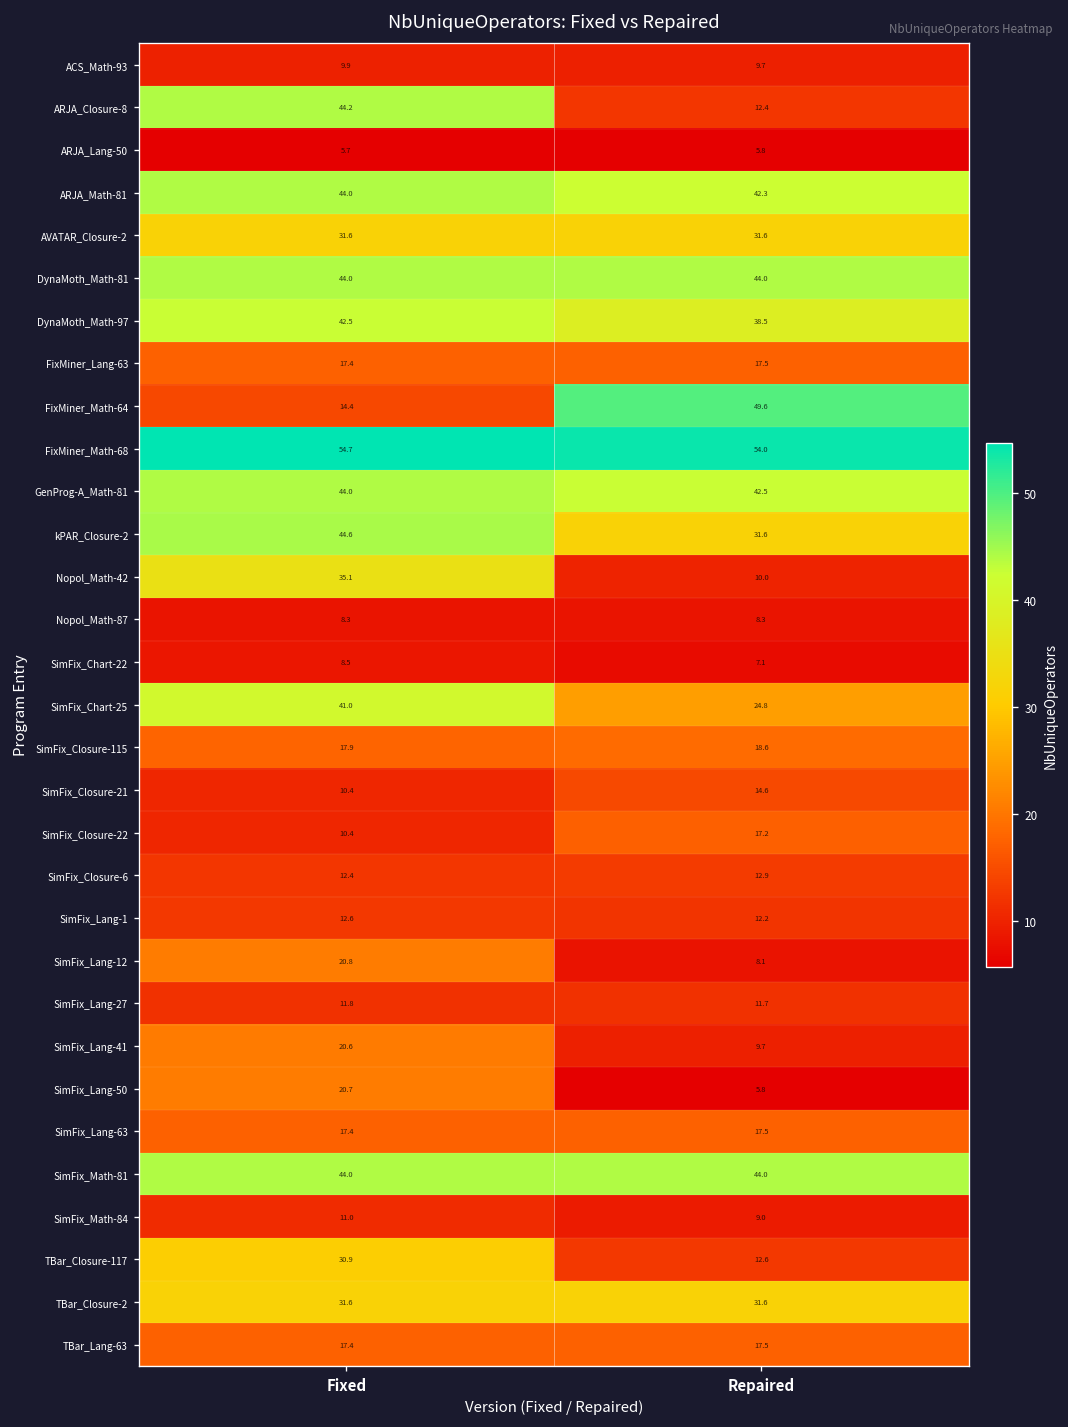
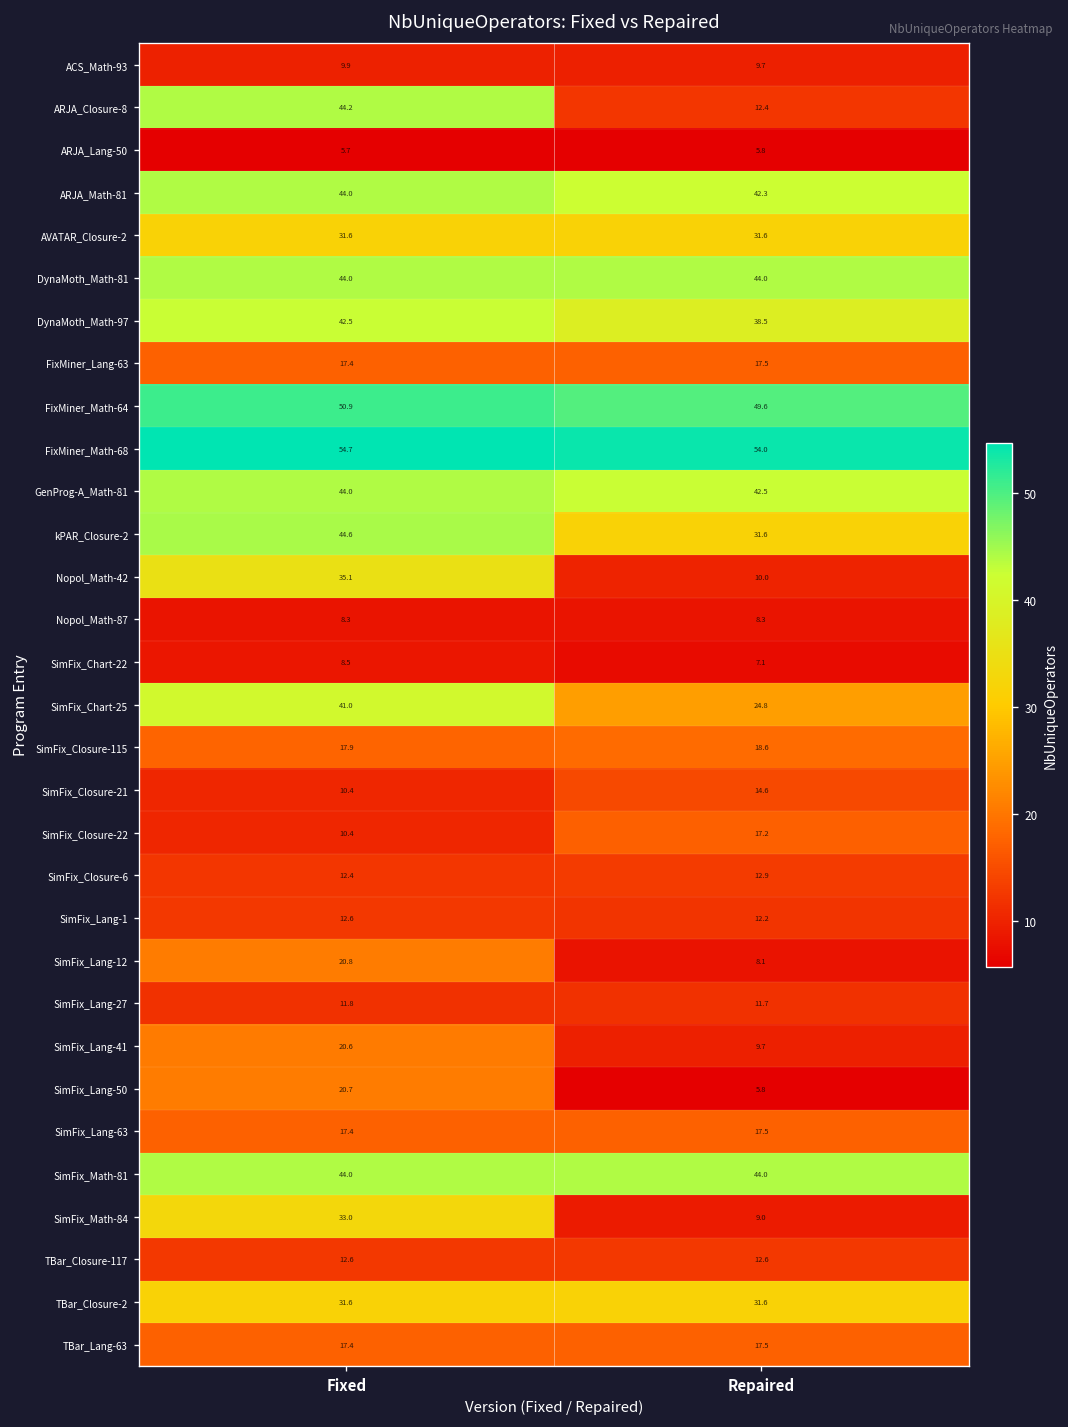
  {
    "ACS_Math-93": {
      "Fixed": 9.9,
      "Repaired": 9.7
    },
    "ARJA_Closure-8": {
      "Fixed": 44.2,
      "Repaired": 12.4
    },
    "ARJA_Lang-50": {
      "Fixed": 5.7,
      "Repaired": 5.8
    },
    "ARJA_Math-81": {
      "Fixed": 44.0,
      "Repaired": 42.3
    },
    "AVATAR_Closure-2": {
      "Fixed": 31.6,
      "Repaired": 31.6
    },
    "DynaMoth_Math-81": {
      "Fixed": 44.0,
      "Repaired": 44.0
    },
    "DynaMoth_Math-97": {
      "Fixed": 42.5,
      "Repaired": 38.5
    },
    "FixMiner_Lang-63": {
      "Fixed": 17.4,
      "Repaired": 17.5
    },
    "FixMiner_Math-64": {
-     "Fixed": 14.4,
+     "Fixed": 50.9,
      "Repaired": 49.6
    },
    "FixMiner_Math-68": {
      "Fixed": 54.7,
      "Repaired": 54.0
    },
    "GenProg-A_Math-81": {
      "Fixed": 44.0,
      "Repaired": 42.5
    },
    "kPAR_Closure-2": {
      "Fixed": 44.6,
      "Repaired": 31.6
    },
    "Nopol_Math-42": {
      "Fixed": 35.1,
      "Repaired": 10.0
    },
    "Nopol_Math-87": {
      "Fixed": 8.3,
      "Repaired": 8.3
    },
    "SimFix_Chart-22": {
      "Fixed": 8.5,
      "Repaired": 7.1
    },
    "SimFix_Chart-25": {
      "Fixed": 41.0,
      "Repaired": 24.8
    },
    "SimFix_Closure-115": {
      "Fixed": 17.9,
      "Repaired": 18.6
    },
    "SimFix_Closure-21": {
      "Fixed": 10.4,
      "Repaired": 14.6
    },
    "SimFix_Closure-22": {
      "Fixed": 10.4,
      "Repaired": 17.2
    },
    "SimFix_Closure-6": {
      "Fixed": 12.4,
      "Repaired": 12.9
    },
    "SimFix_Lang-1": {
      "Fixed": 12.6,
      "Repaired": 12.2
    },
    "SimFix_Lang-12": {
      "Fixed": 20.8,
      "Repaired": 8.1
    },
    "SimFix_Lang-27": {
      "Fixed": 11.8,
      "Repaired": 11.7
    },
    "SimFix_Lang-41": {
      "Fixed": 20.6,
      "Repaired": 9.7
    },
    "SimFix_Lang-50": {
      "Fixed": 20.7,
      "Repaired": 5.8
    },
    "SimFix_Lang-63": {
      "Fixed": 17.4,
      "Repaired": 17.5
    },
    "SimFix_Math-81": {
      "Fixed": 44.0,
      "Repaired": 44.0
    },
    "SimFix_Math-84": {
-     "Fixed": 11.0,
+     "Fixed": 33.0,
      "Repaired": 9.0
    },
    "TBar_Closure-117": {
-     "Fixed": 30.9,
+     "Fixed": 12.6,
      "Repaired": 12.6
    },
    "TBar_Closure-2": {
      "Fixed": 31.6,
      "Repaired": 31.6
    },
    "TBar_Lang-63": {
      "Fixed": 17.4,
      "Repaired": 17.5
    }
  }
